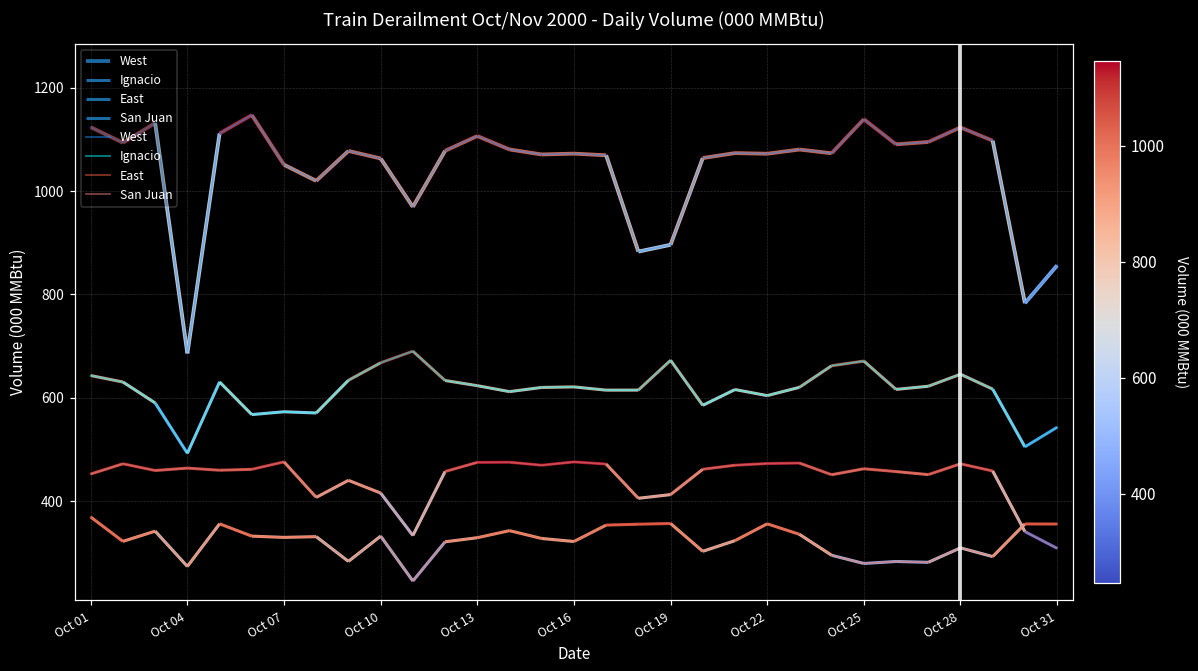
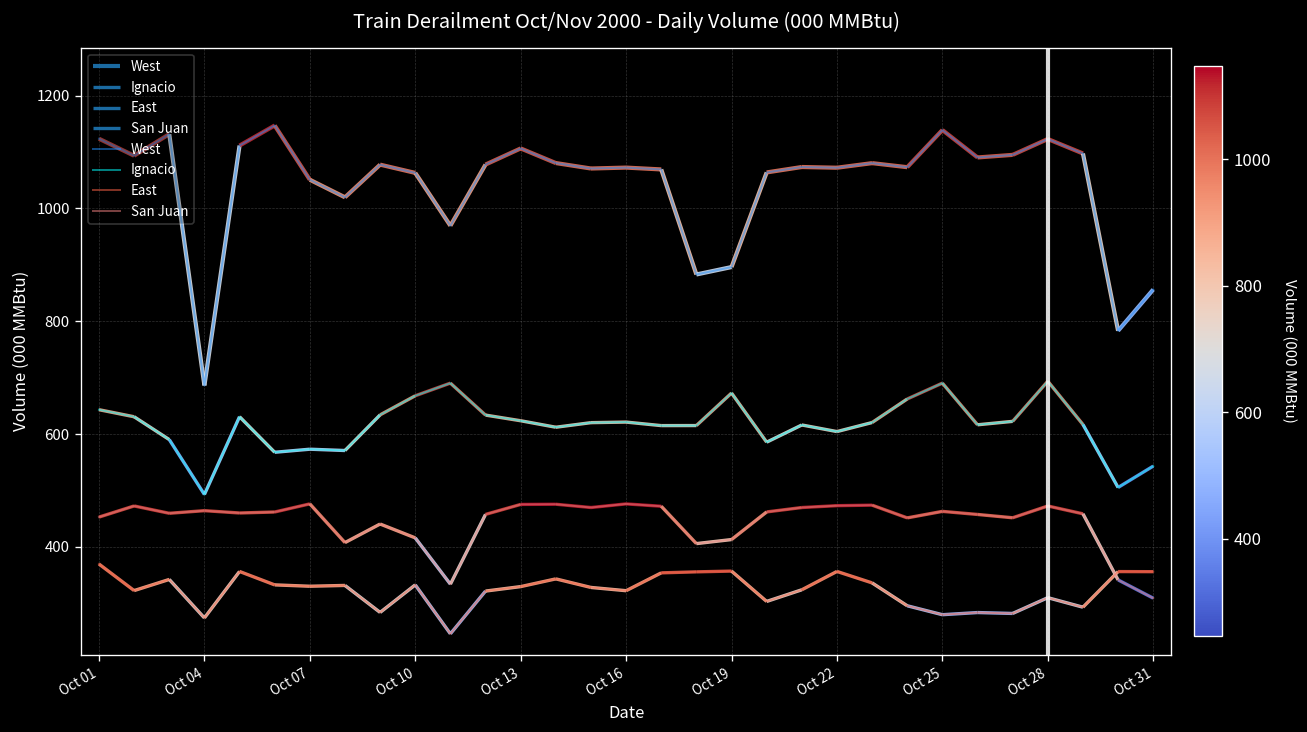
  {
    "West": {
      "Oct 04": 690,
      "Oct 07": 1050,
      "Oct 10": 1060,
      "Oct 13": 1110,
      "Oct 16": 1070,
      "Oct 19": 900,
      "Oct 22": 1070,
      "Oct 25": 1140,
      "Oct 28": 1120,
      "Oct 31": 860
    },
    "Ignacio": {
      "Oct 01": 640,
      "Oct 04": 490,
      "Oct 07": 570,
      "Oct 10": 670,
      "Oct 13": 620,
      "Oct 16": 620,
      "Oct 19": 670,
      "Oct 22": 600,
-     "Oct 25": 670,
-     "Oct 28": 650,
+     "Oct 25": 690,
+     "Oct 28": 690,
      "Oct 31": 540
    }
  }
